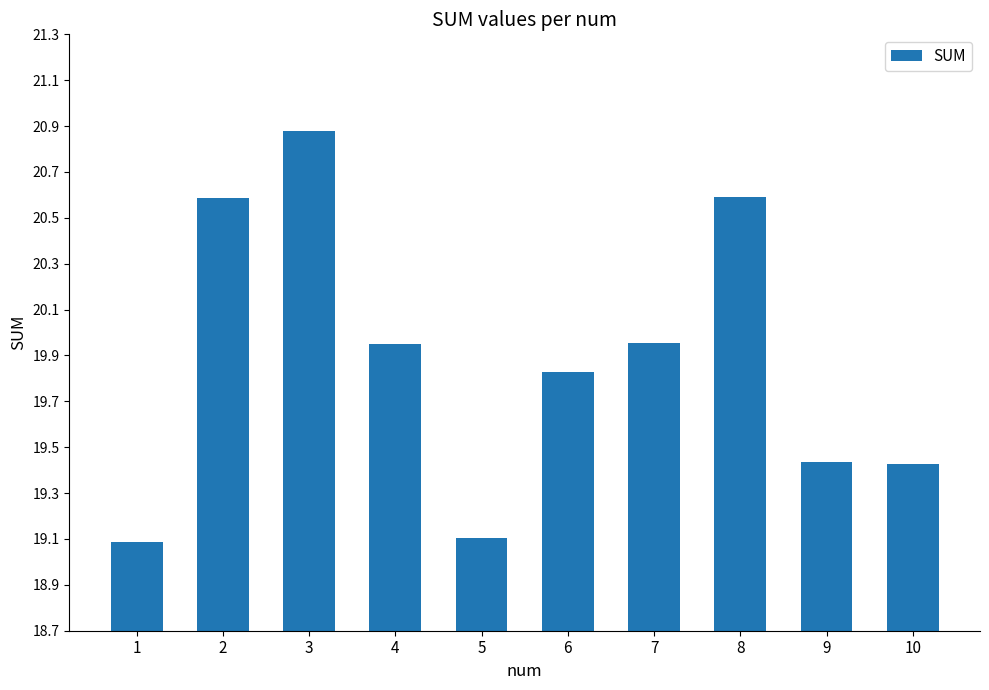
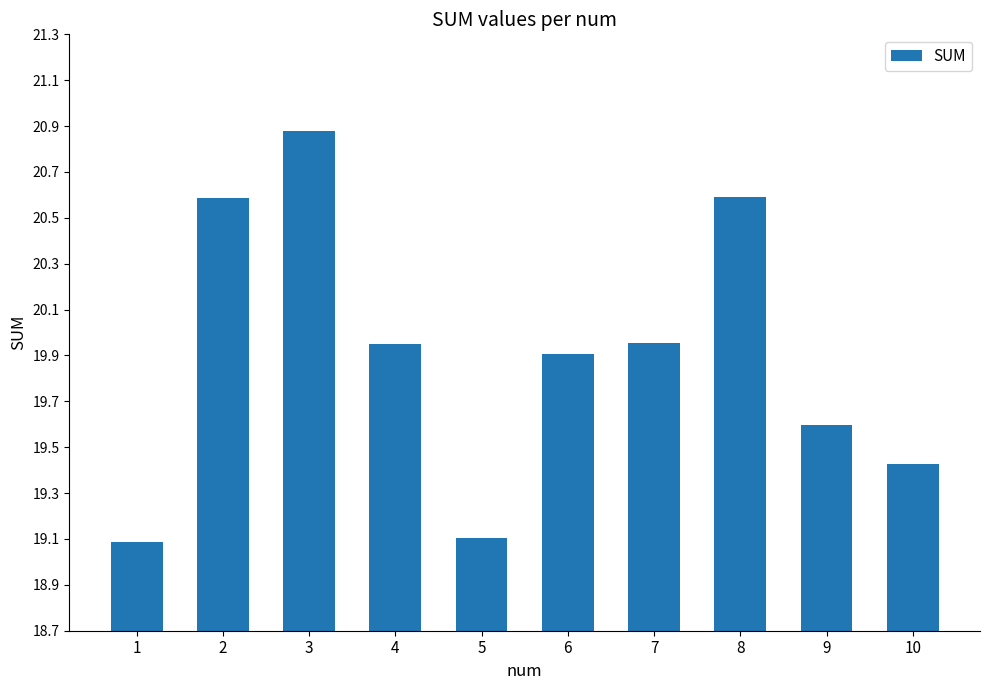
  {
    "1": 19.09,
    "2": 20.59,
    "3": 20.88,
    "4": 19.95,
    "5": 19.10,
-   "6": 19.83,
+   "6": 19.91,
    "7": 19.95,
    "8": 20.59,
-   "9": 19.43,
+   "9": 19.60,
    "10": 19.43
  }
